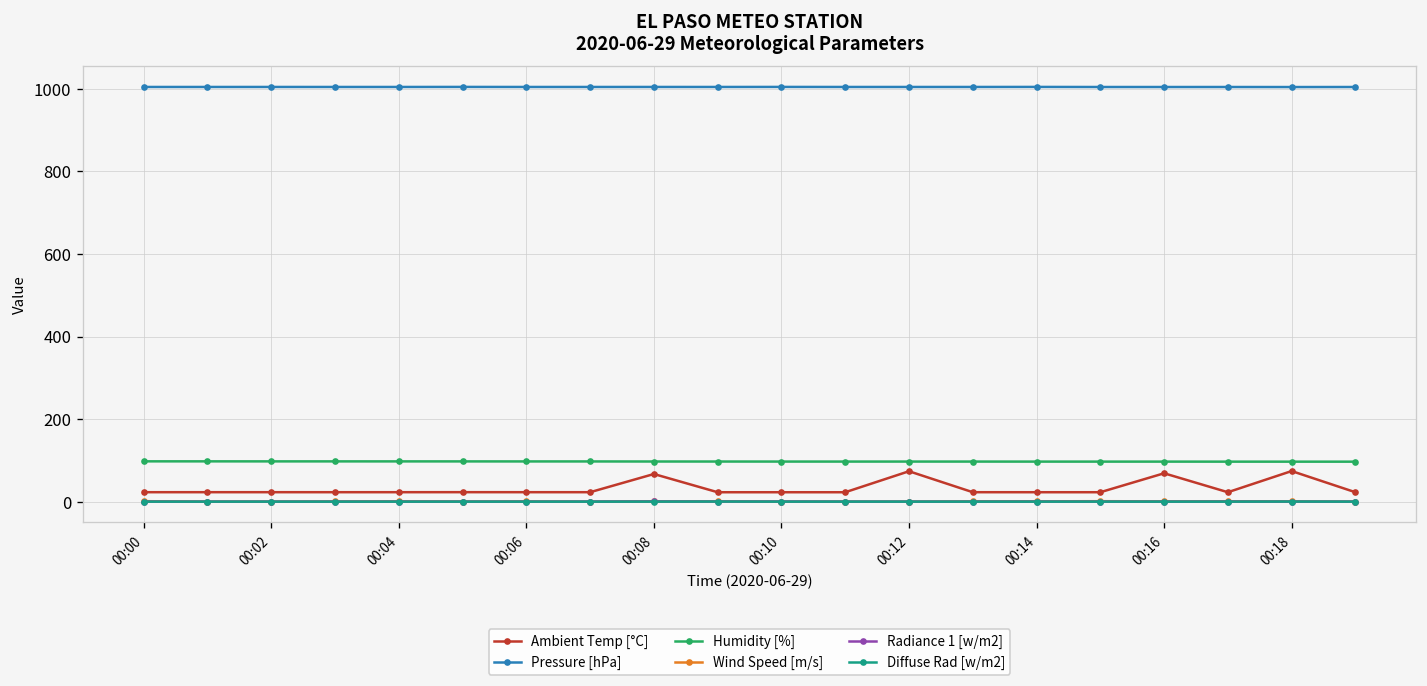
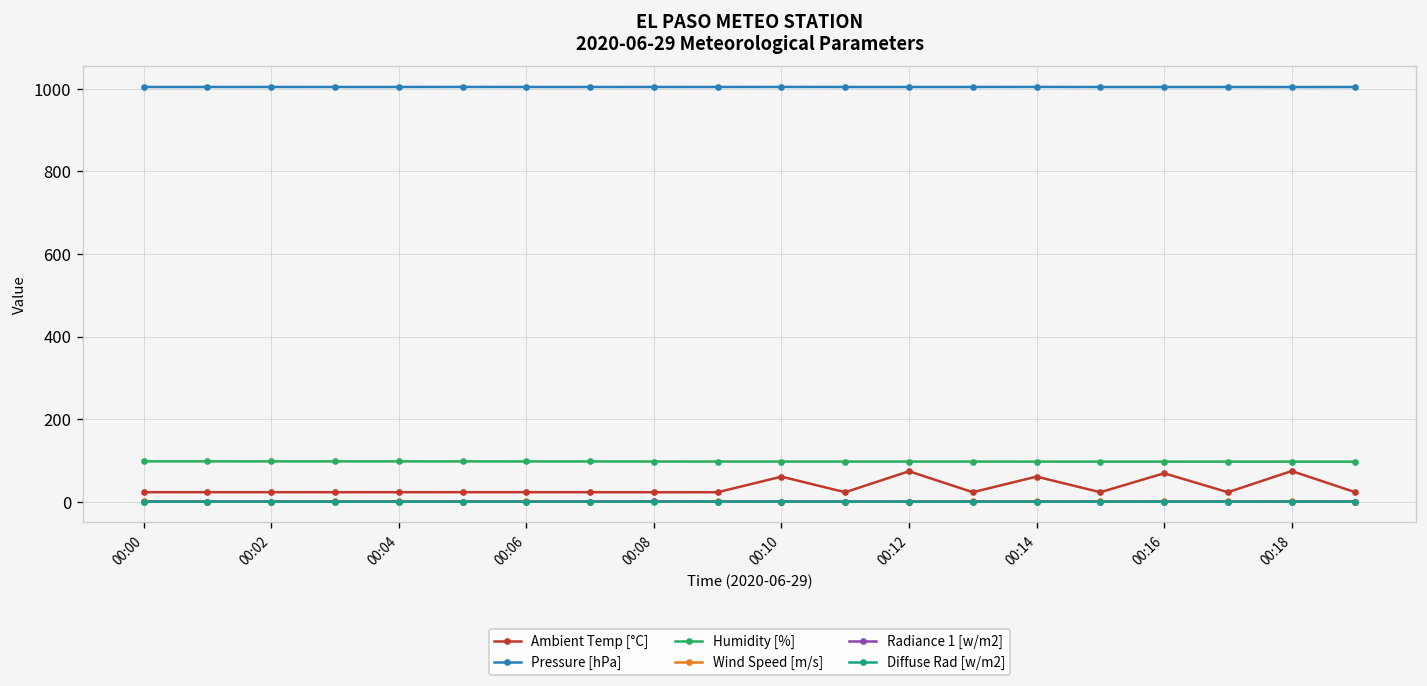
  {
    "Ambient Temp [°C]": {
      "00:00": 20,
      "00:02": 20,
      "00:04": 20,
      "00:06": 20,
-     "00:08": 70,
-     "00:10": 20,
+     "00:08": 20,
+     "00:10": 60,
      "00:12": 70,
-     "00:14": 20,
+     "00:14": 60,
      "00:16": 70,
      "00:18": 70
    },
    "Pressure [hPa]": {
      "00:00": 1000,
      "00:02": 1000,
      "00:04": 1000,
      "00:06": 1000,
      "00:08": 1000,
      "00:10": 1000,
      "00:12": 1000,
      "00:14": 1000,
      "00:16": 1000,
      "00:18": 1000
    }
  }
